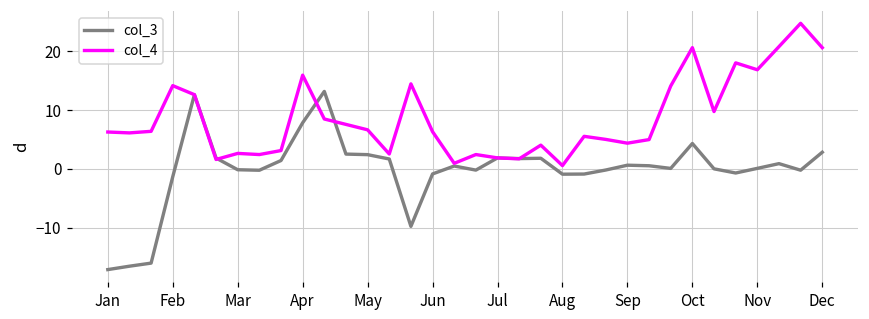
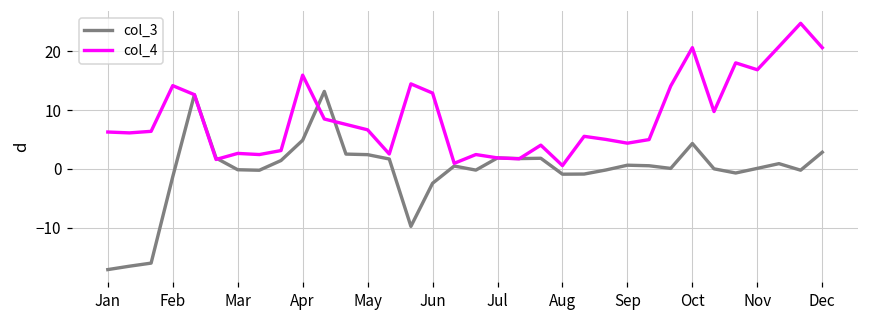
  {
    "col_3": {
      "Jan": -17,
      "Feb": -1,
      "Mar": 0,
-     "Apr": 8,
+     "Apr": 5,
      "May": 2,
-     "Jun": -1,
+     "Jun": -2,
      "Aug": -1,
      "Sep": 1,
      "Oct": 4,
      "Nov": 0,
      "Dec": 3
    },
    "col_4": {
      "Jan": 6,
      "Feb": 14,
      "Mar": 3,
      "Apr": 16,
      "May": 7,
-     "Jun": 6,
+     "Jun": 13,
      "Aug": 1,
      "Sep": 4,
      "Oct": 21,
      "Nov": 17,
      "Dec": 21
    }
  }
